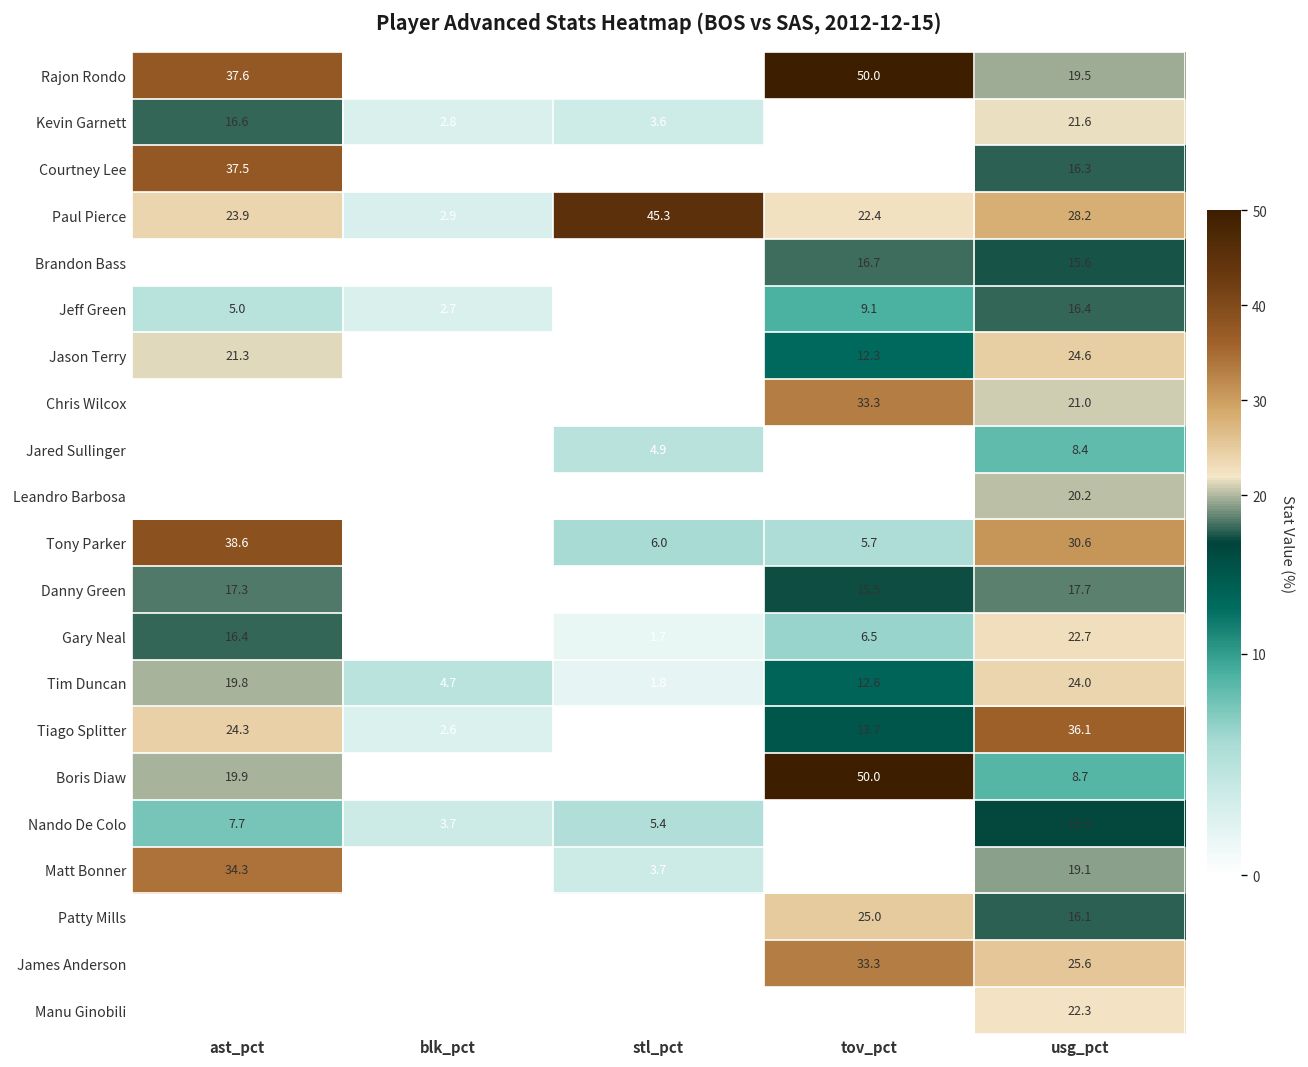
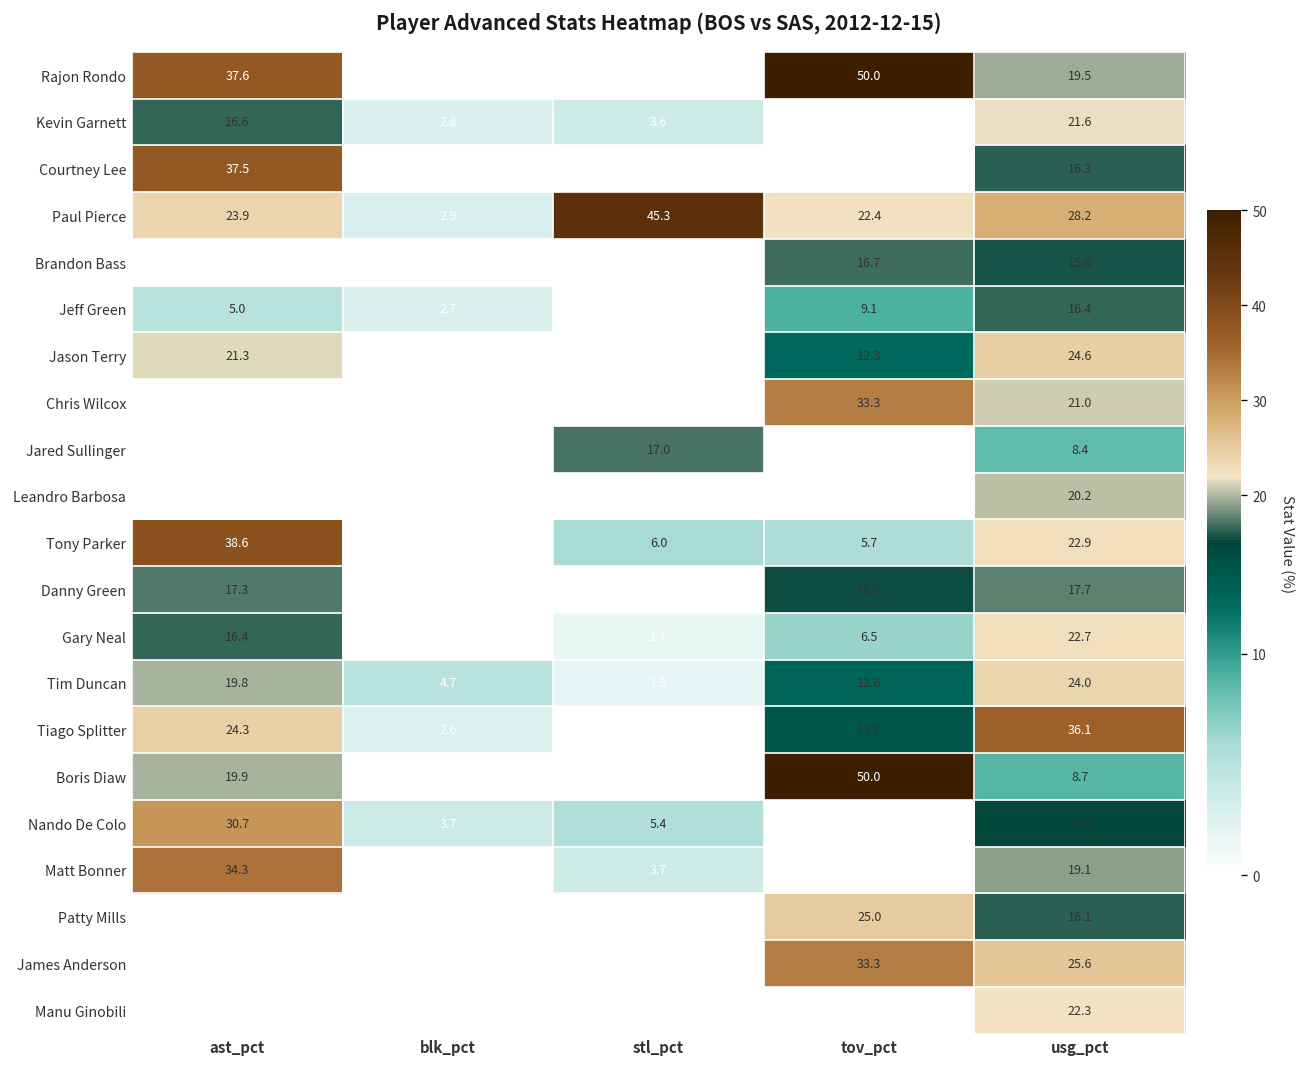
  {
    "Rajon Rondo": {
      "ast_pct": 37.6,
      "tov_pct": 50.0,
      "usg_pct": 19.5
    },
    "Kevin Garnett": {
      "ast_pct": 16.6,
      "stl_pct": 3.6,
      "usg_pct": 21.6
    },
    "Courtney Lee": {
      "ast_pct": 37.5
    },
    "Paul Pierce": {
      "ast_pct": 23.9,
      "stl_pct": 45.3,
      "tov_pct": 22.4,
      "usg_pct": 28.2
    },
    "Brandon Bass": {
      "tov_pct": 16.7
    },
    "Jeff Green": {
      "ast_pct": 5.0,
      "tov_pct": 9.1,
      "usg_pct": 16.4
    },
    "Jason Terry": {
      "ast_pct": 21.3,
      "tov_pct": 12.3,
      "usg_pct": 24.6
    },
    "Chris Wilcox": {
      "tov_pct": 33.3,
      "usg_pct": 21.0
    },
    "Jared Sullinger": {
-     "stl_pct": 4.9,
+     "stl_pct": 17.0,
      "usg_pct": 8.4
    },
    "Leandro Barbosa": {
      "usg_pct": 20.2
    },
    "Tony Parker": {
      "ast_pct": 38.6,
      "stl_pct": 6.0,
      "tov_pct": 5.7,
-     "usg_pct": 30.6
+     "usg_pct": 22.9
    },
    "Danny Green": {
      "ast_pct": 17.3,
      "usg_pct": 17.7
    },
    "Gary Neal": {
      "ast_pct": 16.4,
      "tov_pct": 6.5,
      "usg_pct": 22.7
    },
    "Tim Duncan": {
      "ast_pct": 19.8,
      "blk_pct": 4.7,
      "tov_pct": 12.6,
      "usg_pct": 24.0
    },
    "Tiago Splitter": {
      "ast_pct": 24.3,
      "tov_pct": 13.7,
      "usg_pct": 36.1
    },
    "Boris Diaw": {
      "ast_pct": 19.9,
      "tov_pct": 50.0,
      "usg_pct": 8.7
    },
    "Nando De Colo": {
-     "ast_pct": 7.7,
+     "ast_pct": 30.7,
      "blk_pct": 3.7,
      "stl_pct": 5.4
    },
    "Matt Bonner": {
      "ast_pct": 34.3,
      "stl_pct": 3.7,
      "usg_pct": 19.1
    },
    "Patty Mills": {
      "tov_pct": 25.0
    },
    "James Anderson": {
      "tov_pct": 33.3,
      "usg_pct": 25.6
    },
    "Manu Ginobili": {
      "usg_pct": 22.3
    }
  }
